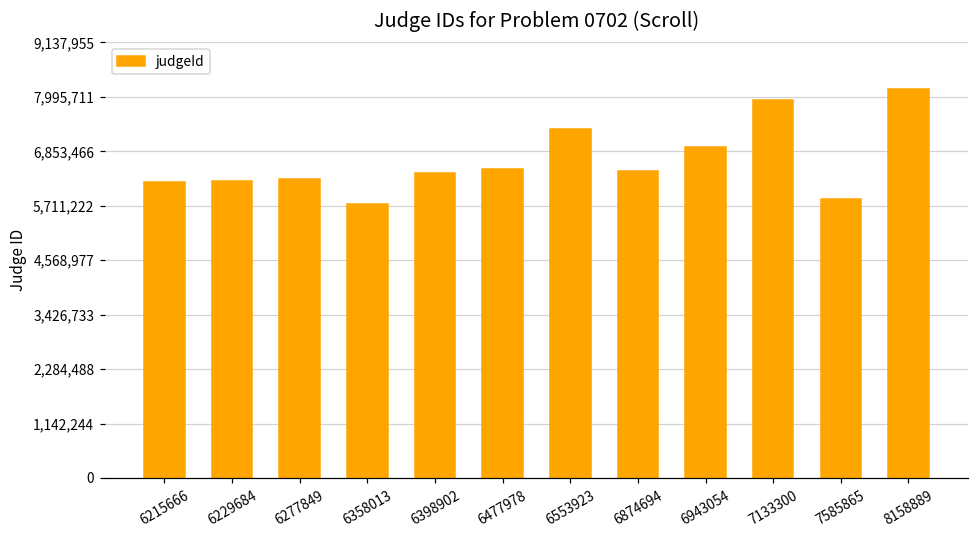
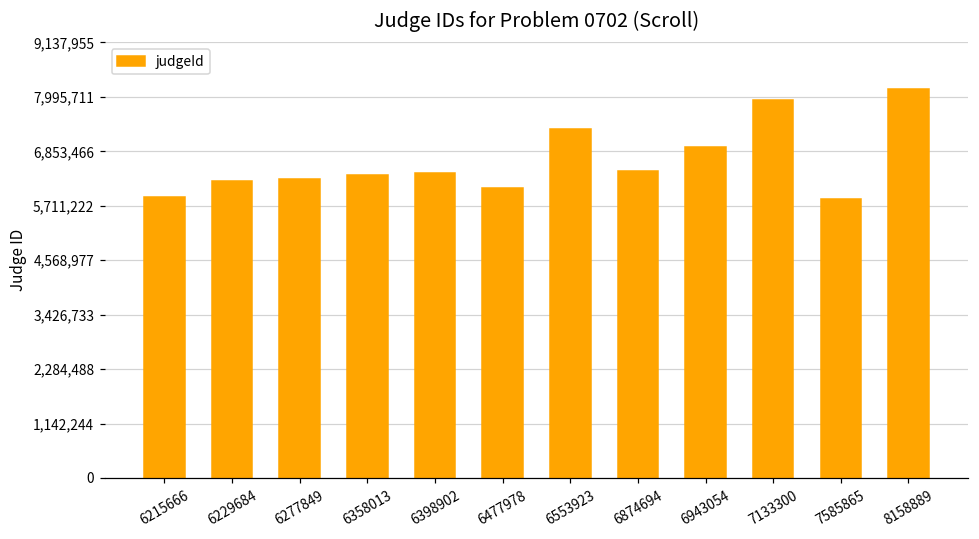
  {
-   "6215666": "6,200,000",
+   "6215666": "5,900,000",
    "6229684": "6,200,000",
    "6277849": "6,300,000",
-   "6358013": "5,700,000",
+   "6358013": "6,400,000",
    "6398902": "6,400,000",
-   "6477978": "6,500,000",
+   "6477978": "6,100,000",
    "6553923": "7,300,000",
    "6874694": "6,400,000",
    "6943054": "6,900,000",
    "7133300": "7,900,000",
    "7585865": "5,800,000",
    "8158889": "8,200,000"
  }
